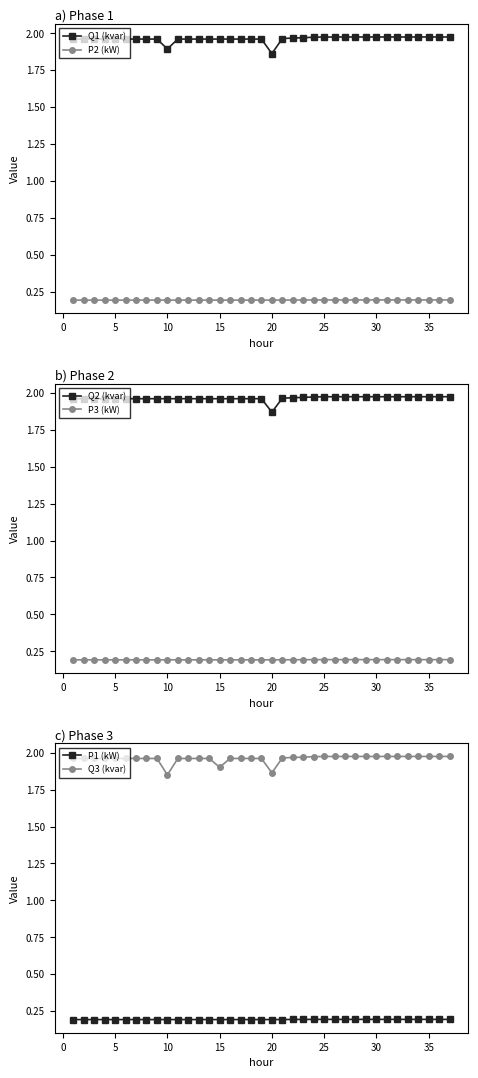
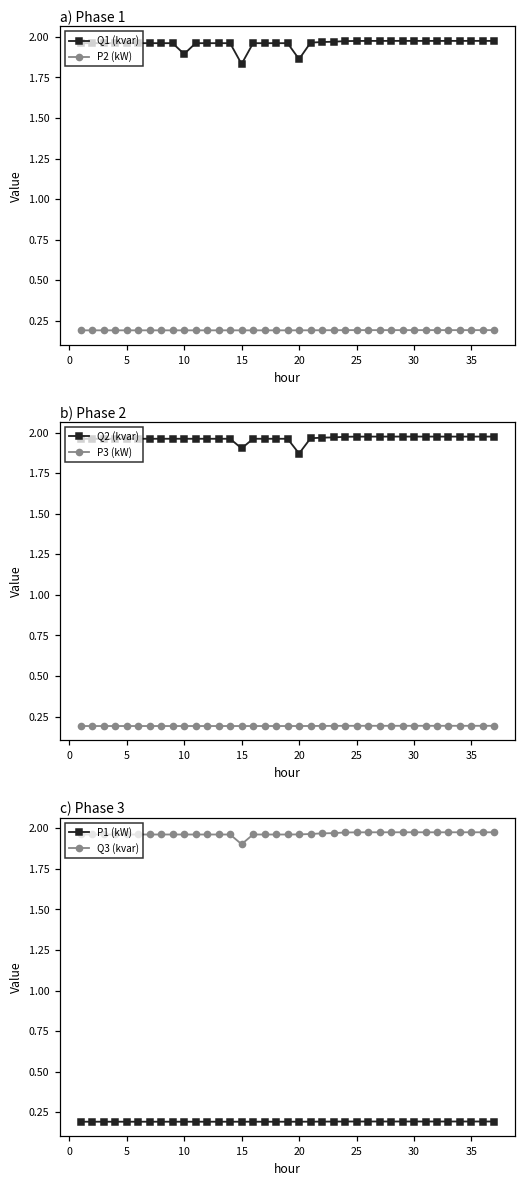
  {
    "a) Phase 1": {
      "Q1 (kvar)": {
        "10": 1.89,
-       "15": 1.96,
+       "15": 1.83,
        "20": 1.86,
        "25": 1.97,
        "30": 1.97,
        "35": 1.97
      },
      "P2 (kW)": {
        "5": 0.19,
        "10": 0.19,
        "15": 0.19,
        "20": 0.19,
        "25": 0.19,
        "30": 0.19,
        "35": 0.19
      }
    },
    "b) Phase 2": {
      "Q2 (kvar)": {
        "10": 1.96,
-       "15": 1.96,
+       "15": 1.90,
        "20": 1.87,
        "25": 1.98,
        "30": 1.98,
        "35": 1.98
      },
      "P3 (kW)": {
        "5": 0.19,
        "10": 0.19,
        "15": 0.19,
        "20": 0.19,
        "25": 0.19,
        "30": 0.19,
        "35": 0.19
      }
    },
    "c) Phase 3": {
      "P1 (kW)": {
        "5": 0.19,
        "10": 0.19,
        "15": 0.19,
        "20": 0.19,
        "25": 0.19,
        "30": 0.19,
        "35": 0.19
      },
      "Q3 (kvar)": {
-       "10": 1.85,
+       "10": 1.96,
        "15": 1.90,
-       "20": 1.86,
+       "20": 1.96,
        "25": 1.97,
        "30": 1.97,
        "35": 1.97
      }
    }
  }
